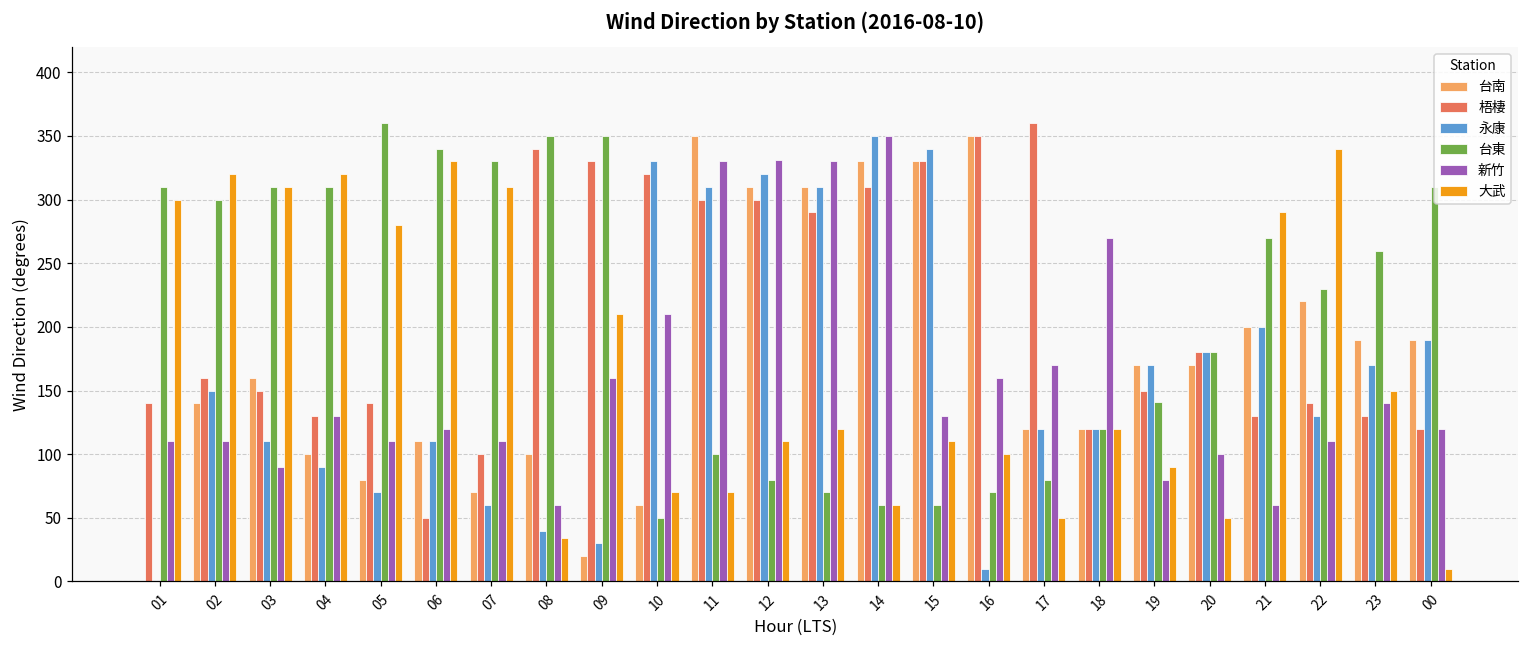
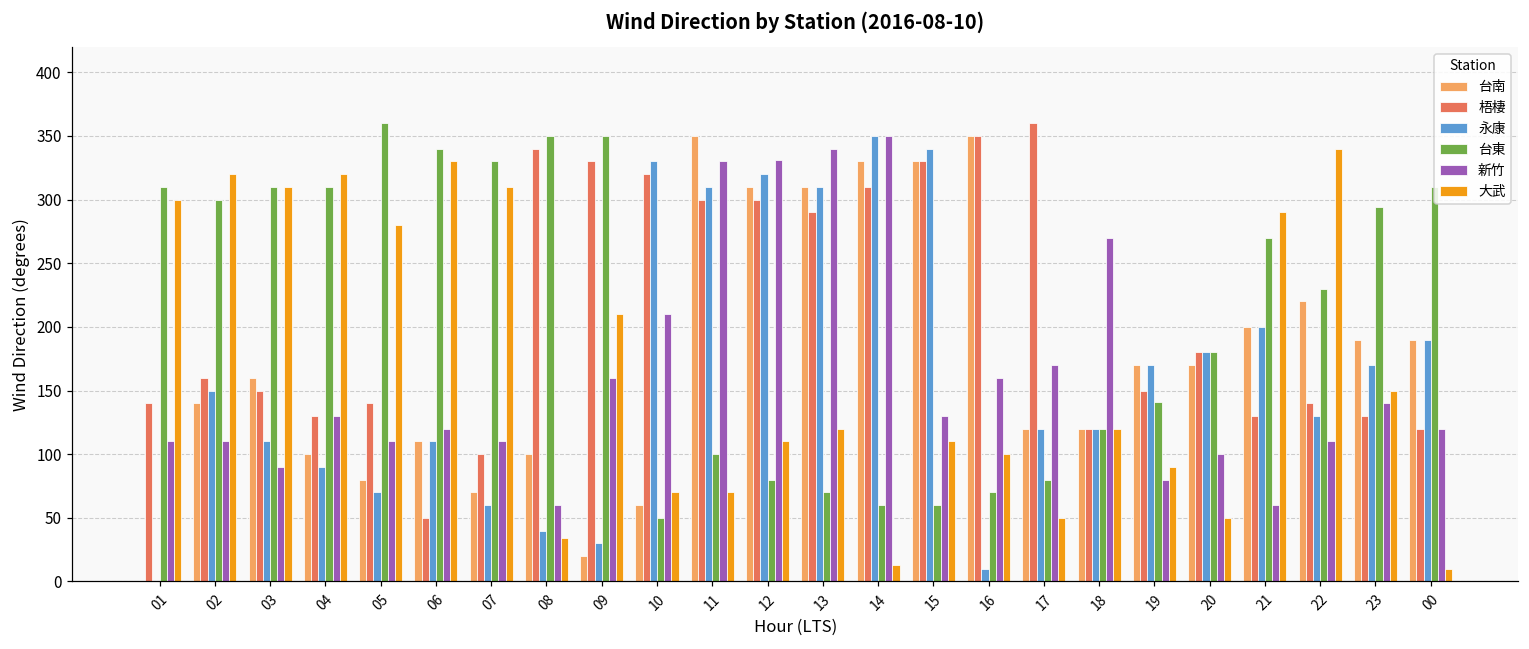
  {
    "永康": {
      "01": 0,
      "02": 150,
      "03": 110,
      "04": 90,
      "05": 70,
      "06": 110,
      "07": 60,
      "08": 40,
      "09": 30,
      "10": 330,
      "11": 310,
      "12": 320,
      "13": 310,
      "14": 350,
      "15": 340,
      "16": 10,
      "17": 120,
      "18": 120,
      "19": 170,
      "20": 180,
      "21": 200,
      "22": 130,
      "23": 170,
      "00": 190
    },
    "台東": {
      "01": 310,
      "02": 300,
      "03": 310,
      "04": 310,
      "05": 360,
      "06": 340,
      "07": 330,
      "08": 350,
      "09": 350,
      "10": 50,
      "11": 100,
      "12": 80,
      "13": 70,
      "14": 60,
      "15": 60,
      "16": 70,
      "17": 80,
      "18": 120,
      "19": 141,
      "20": 180,
      "21": 270,
      "22": 230,
-     "23": 260
+     "23": 294
    },
    "新竹": {
      "01": 110,
      "02": 110,
      "03": 90,
      "04": 130,
      "05": 110,
      "06": 120,
      "07": 110,
      "08": 60,
      "09": 160,
      "10": 210,
      "11": 330,
      "12": 331,
-     "13": 330,
+     "13": 340,
      "14": 350,
      "15": 130,
      "16": 160,
      "17": 170,
      "18": 270,
      "19": 80,
      "20": 100,
      "21": 60,
      "22": 110,
      "23": 140,
      "00": 120
    },
    "大武": {
      "01": 300,
      "02": 320,
      "03": 310,
      "04": 320,
      "05": 280,
      "06": 330,
      "07": 310,
      "08": 34,
      "09": 210,
      "10": 70,
      "11": 70,
      "12": 110,
      "13": 120,
-     "14": 60,
+     "14": 13,
      "15": 110,
      "16": 100,
      "17": 50,
      "18": 120,
      "19": 90,
      "20": 50,
      "21": 290,
      "22": 340,
      "23": 150,
      "00": 10
    }
  }
